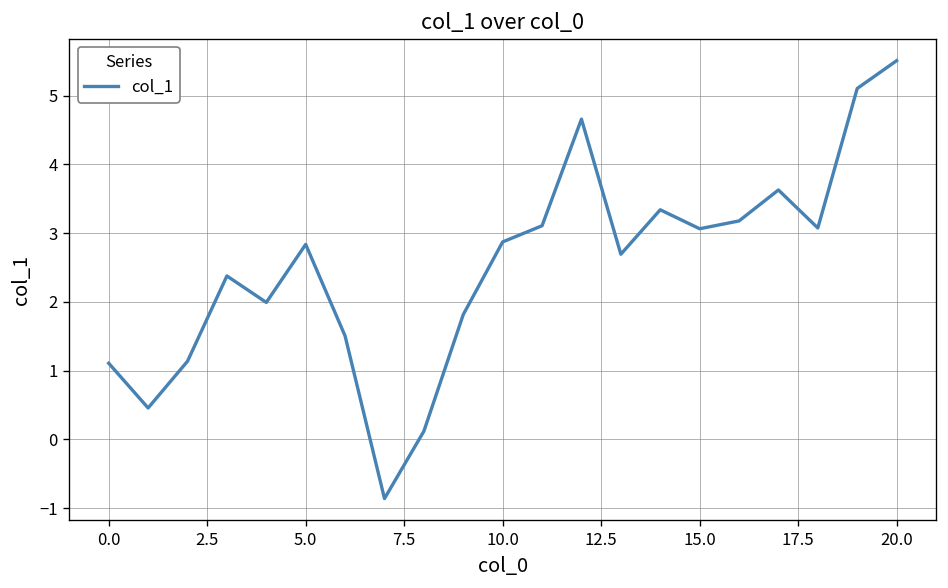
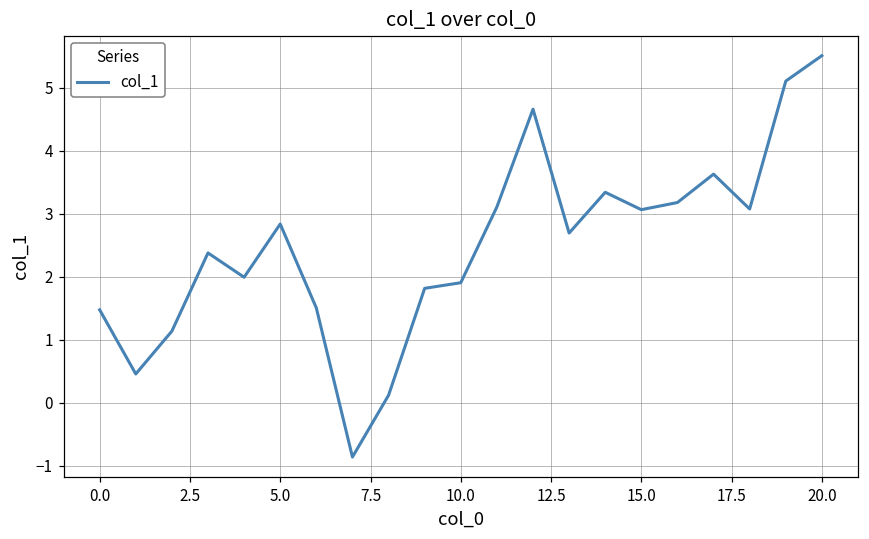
  {
-   "0.0": 1.1,
+   "0.0": 1.5,
    "5.0": 2.8,
-   "10.0": 2.9,
+   "10.0": 1.9,
    "15.0": 3.1,
    "20.0": 5.5
  }
